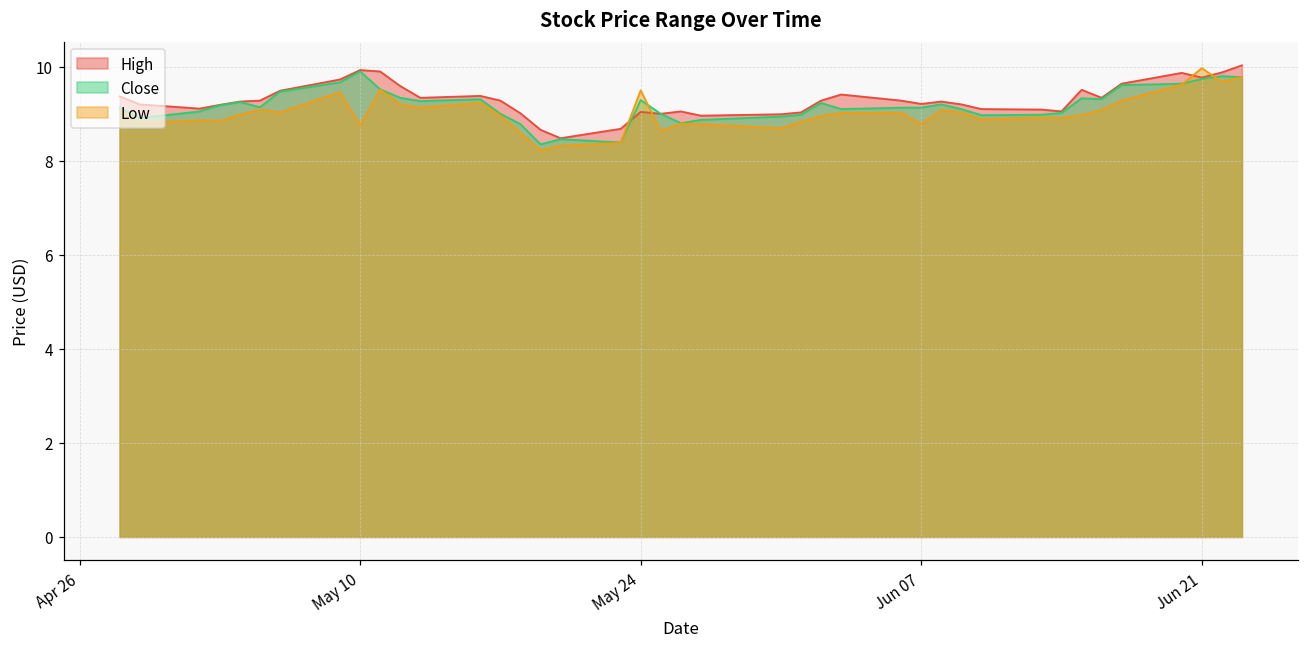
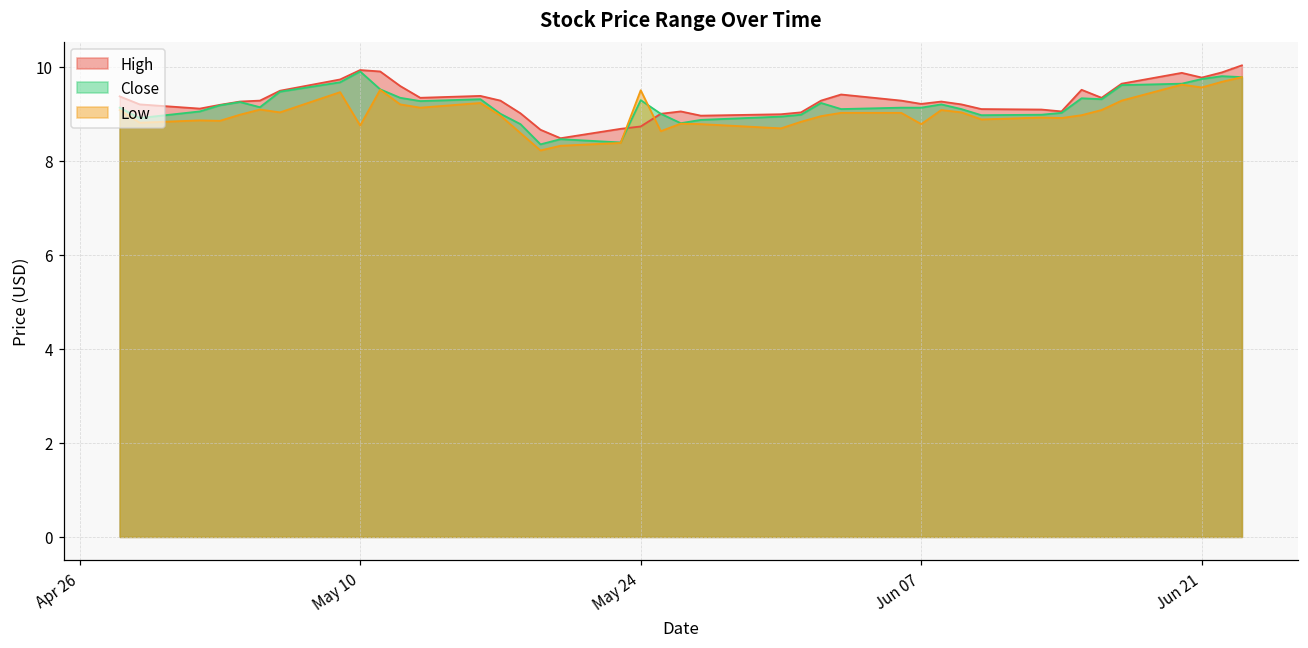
  {
    "High": {
-     "May 24": 9.0,
+     "May 24": 8.7,
      "Jun 07": 9.2
    },
    "Close": {
      "May 24": 9.3,
      "Jun 07": 9.1
    },
    "Low": {
      "May 10": 8.8,
      "May 24": 9.5,
      "Jun 07": 8.8,
-     "Jun 21": 10.0
+     "Jun 21": 9.6
    }
  }
